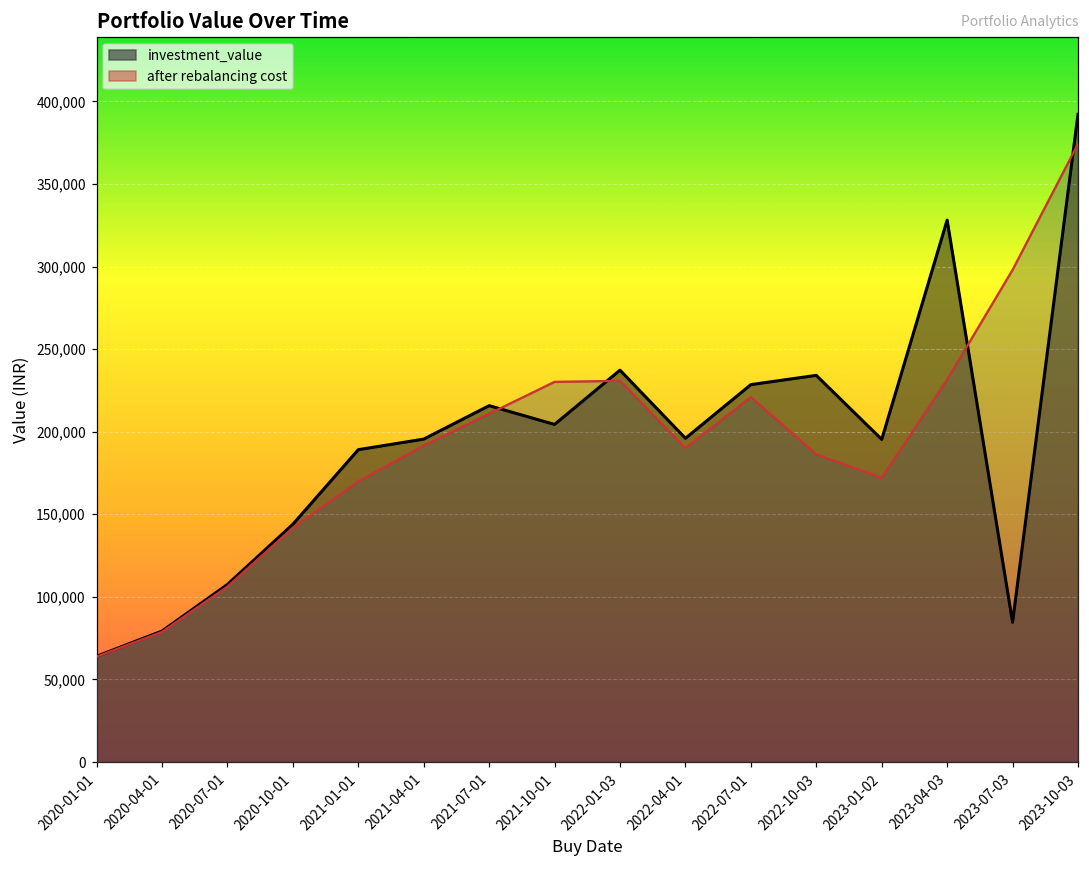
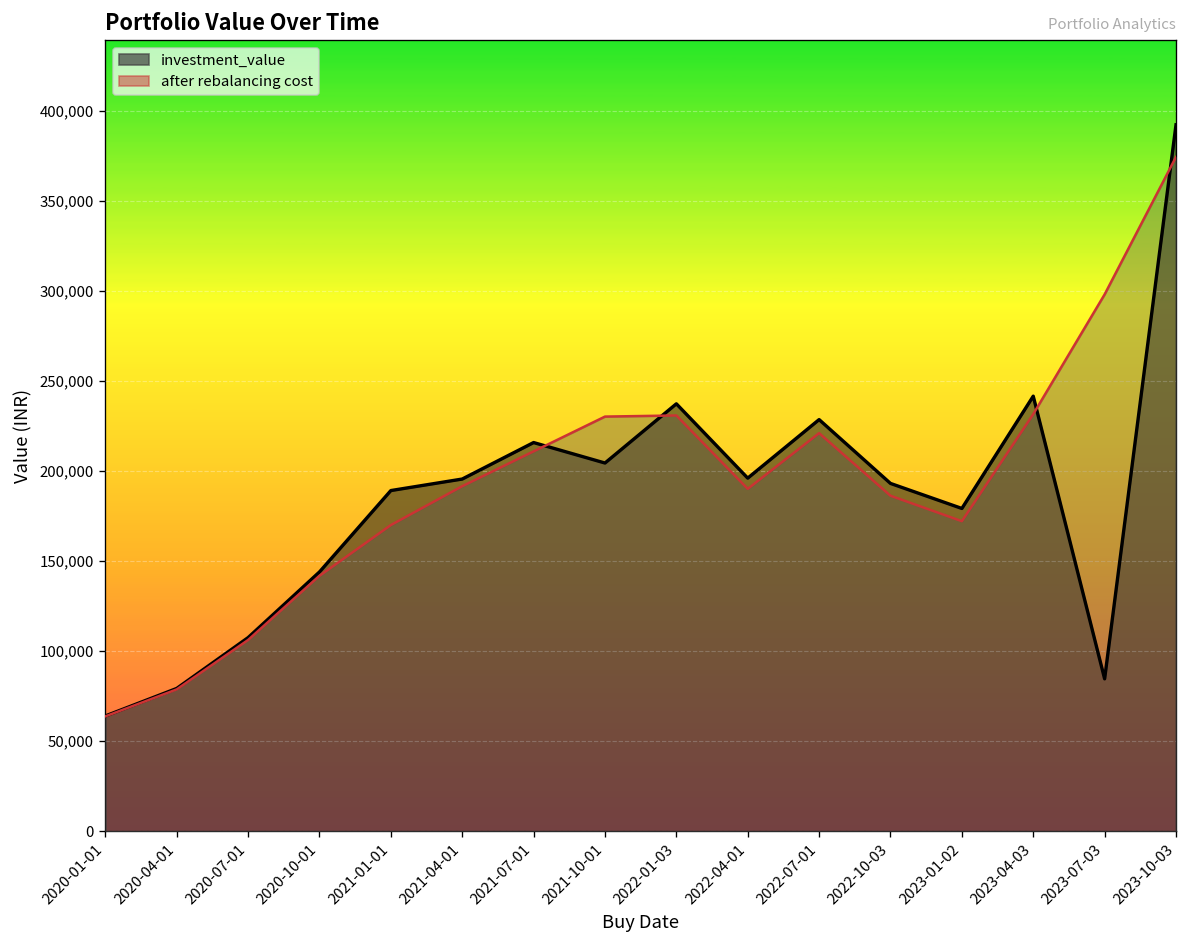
  {
    "investment_value": {
      "2020-10-01": "144,000",
      "2021-01-01": "189,000",
      "2021-04-01": "196,000",
      "2021-07-01": "216,000",
      "2021-10-01": "204,000",
      "2022-01-03": "237,000",
      "2022-04-01": "196,000",
      "2022-07-01": "229,000",
-     "2022-10-03": "234,000",
-     "2023-01-02": "195,000",
-     "2023-04-03": "328,000",
+     "2022-10-03": "193,000",
+     "2023-01-02": "179,000",
+     "2023-04-03": "242,000",
      "2023-07-03": "85,000",
      "2023-10-03": "392,000"
    }
  }
